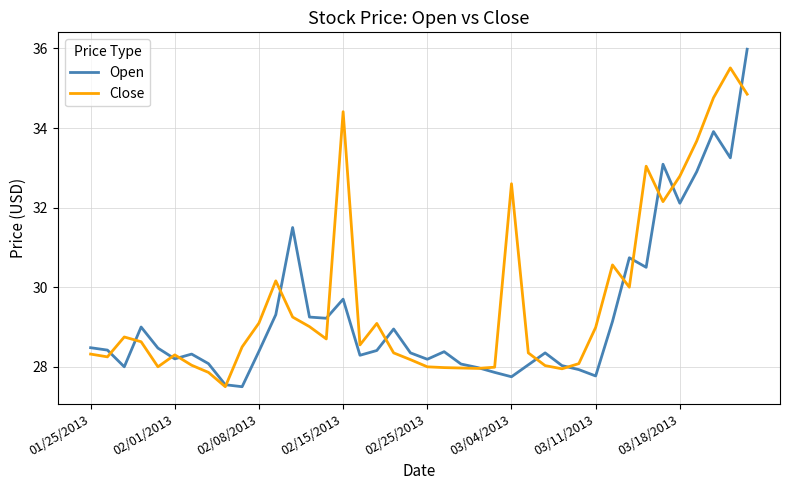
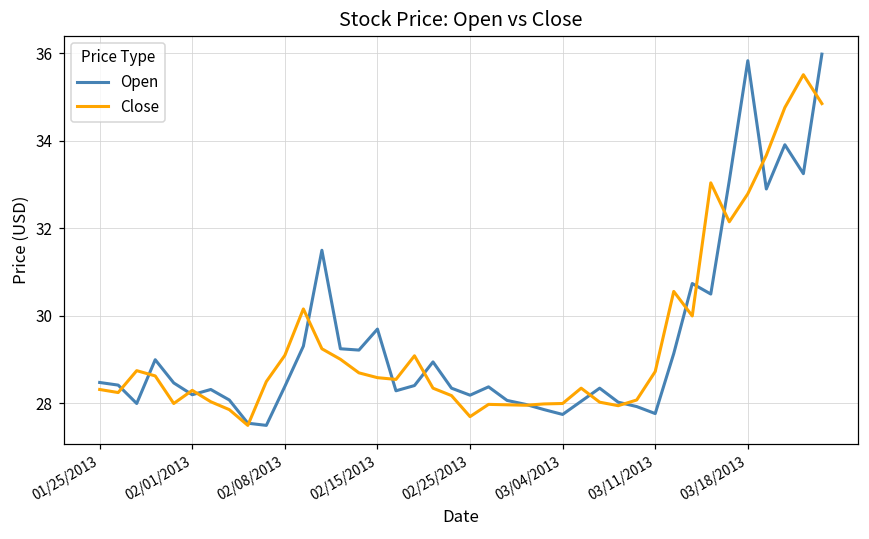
  {
    "Open": {
      "01/25/2013": 28.5,
      "02/01/2013": 28.2,
      "02/08/2013": 28.4,
      "02/15/2013": 29.7,
      "02/25/2013": 28.2,
      "03/04/2013": 27.8,
      "03/11/2013": 27.8,
-     "03/18/2013": 32.1
+     "03/18/2013": 35.8
    },
    "Close": {
      "01/25/2013": 28.3,
      "02/01/2013": 28.3,
      "02/08/2013": 29.1,
-     "02/15/2013": 34.4,
-     "02/25/2013": 28.0,
-     "03/04/2013": 32.6,
-     "03/11/2013": 29.0,
+     "02/15/2013": 28.6,
+     "02/25/2013": 27.7,
+     "03/04/2013": 28.0,
+     "03/11/2013": 28.7,
      "03/18/2013": 32.8
    }
  }
